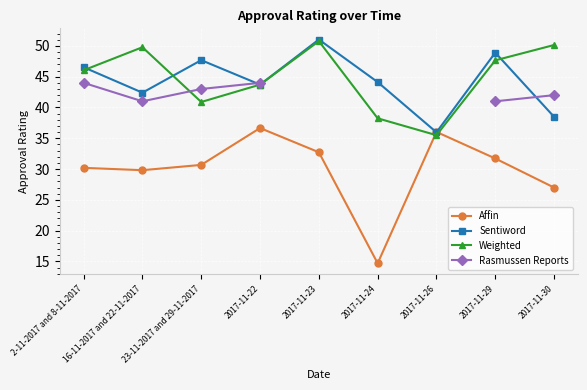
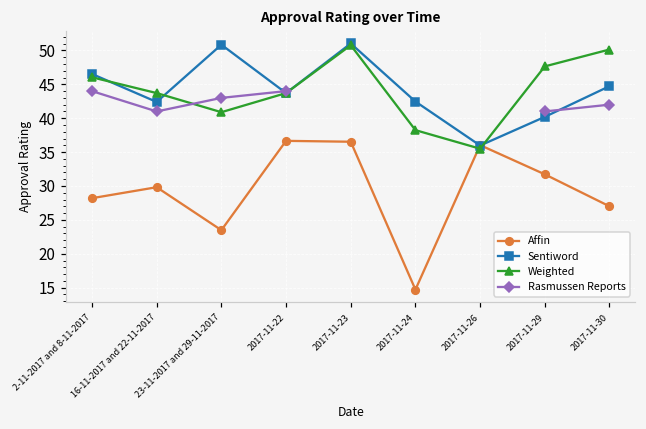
  {
    "Affin": {
-     "2-11-2017 and 8-11-2017": 30,
+     "2-11-2017 and 8-11-2017": 28,
      "16-11-2017 and 22-11-2017": 30,
-     "23-11-2017 and 29-11-2017": 31,
+     "23-11-2017 and 29-11-2017": 23,
      "2017-11-22": 37,
-     "2017-11-23": 33,
+     "2017-11-23": 37,
      "2017-11-24": 15,
      "2017-11-29": 32,
      "2017-11-30": 27
    },
    "Sentiword": {
      "2-11-2017 and 8-11-2017": 47,
      "16-11-2017 and 22-11-2017": 42,
-     "23-11-2017 and 29-11-2017": 48,
-     "2017-11-24": 44,
-     "2017-11-29": 49,
-     "2017-11-30": 38
+     "23-11-2017 and 29-11-2017": 51,
+     "2017-11-24": 42,
+     "2017-11-29": 40,
+     "2017-11-30": 45
    },
    "Weighted": {
      "2-11-2017 and 8-11-2017": 46,
-     "16-11-2017 and 22-11-2017": 50,
+     "16-11-2017 and 22-11-2017": 44,
      "23-11-2017 and 29-11-2017": 41,
      "2017-11-24": 38,
      "2017-11-26": 36,
      "2017-11-29": 48,
      "2017-11-30": 50
    },
    "Rasmussen Reports": {
      "2-11-2017 and 8-11-2017": 44,
      "16-11-2017 and 22-11-2017": 41,
      "23-11-2017 and 29-11-2017": 43,
      "2017-11-29": 41,
      "2017-11-30": 42
    }
  }
